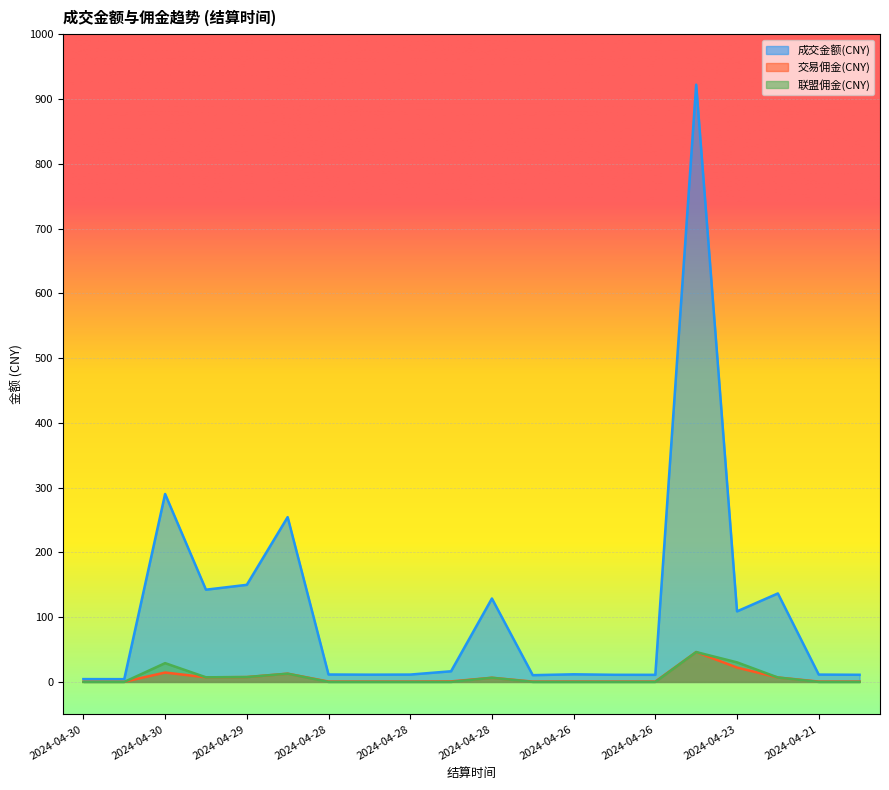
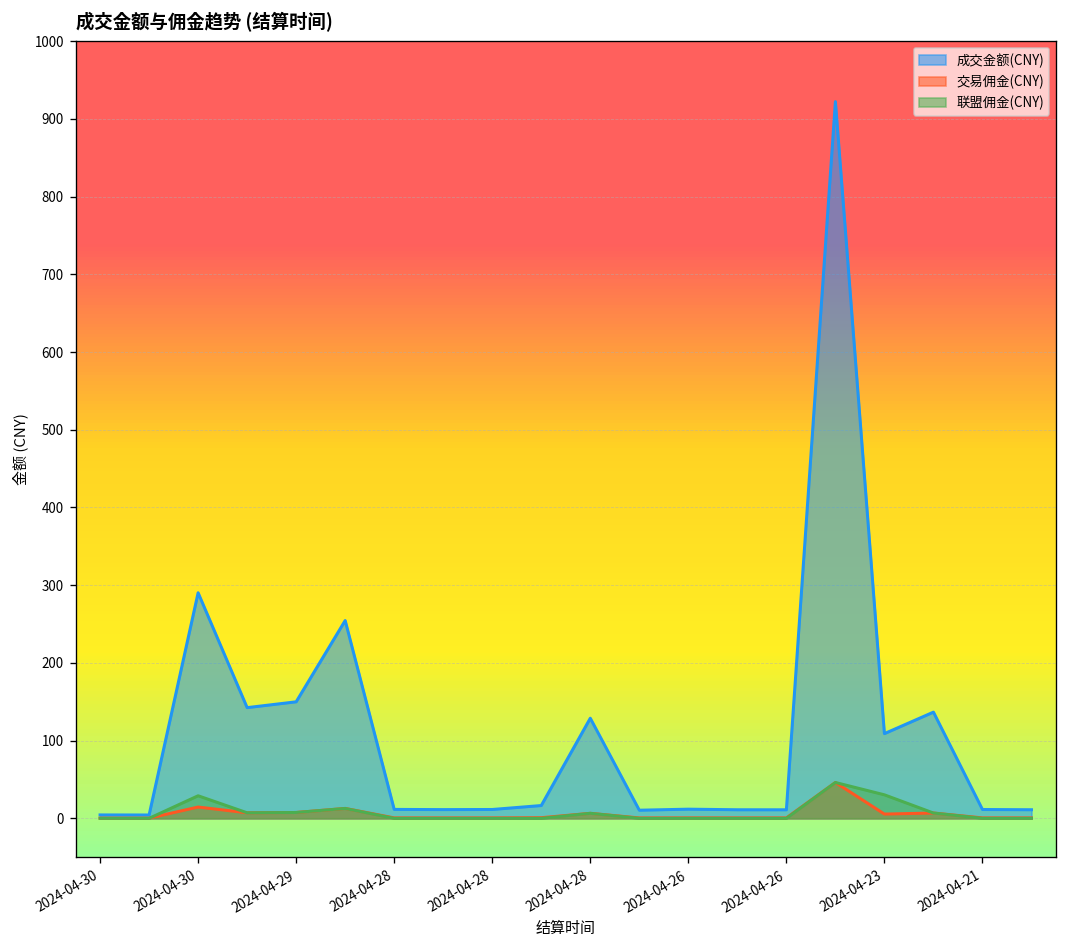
  {
    "成交金额(CNY)": {
      "2024-04-23": 110
    },
    "交易佣金(CNY)": {
-     "2024-04-23": 20
+     "2024-04-23": 10
    },
    "联盟佣金(CNY)": {
      "2024-04-23": 30
    }
  }
